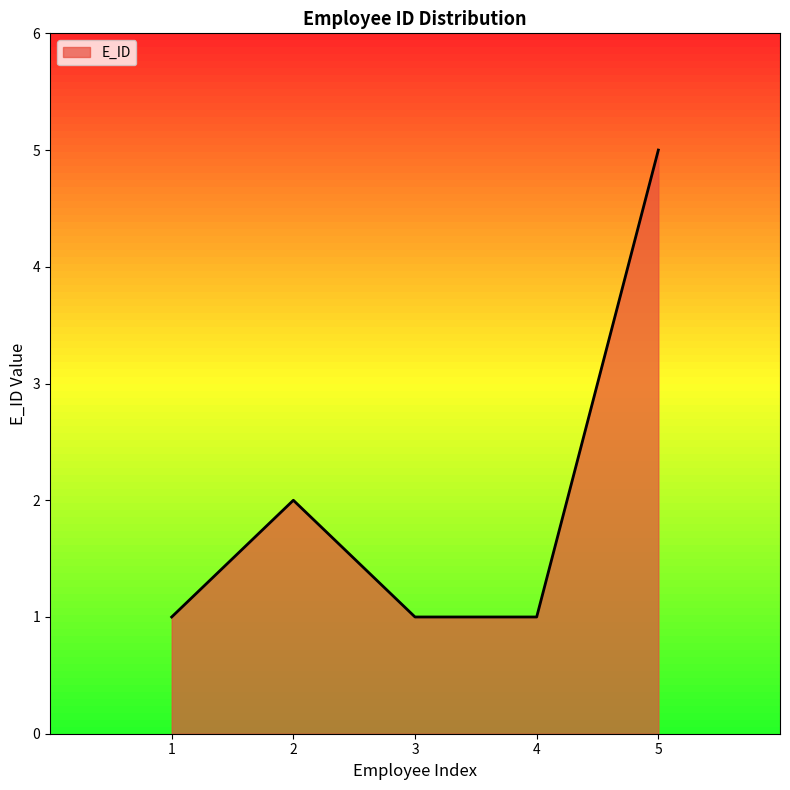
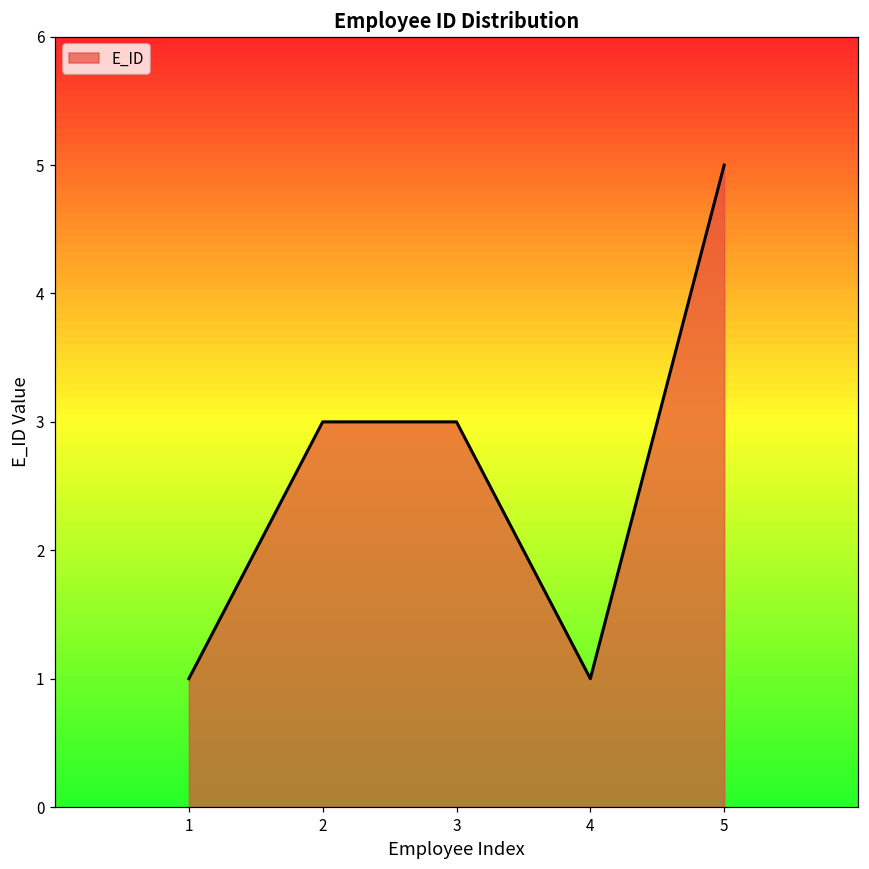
  {
    "1": 1,
-   "2": 2,
-   "3": 1,
+   "2": 3,
+   "3": 3,
    "4": 1,
    "5": 5
  }
